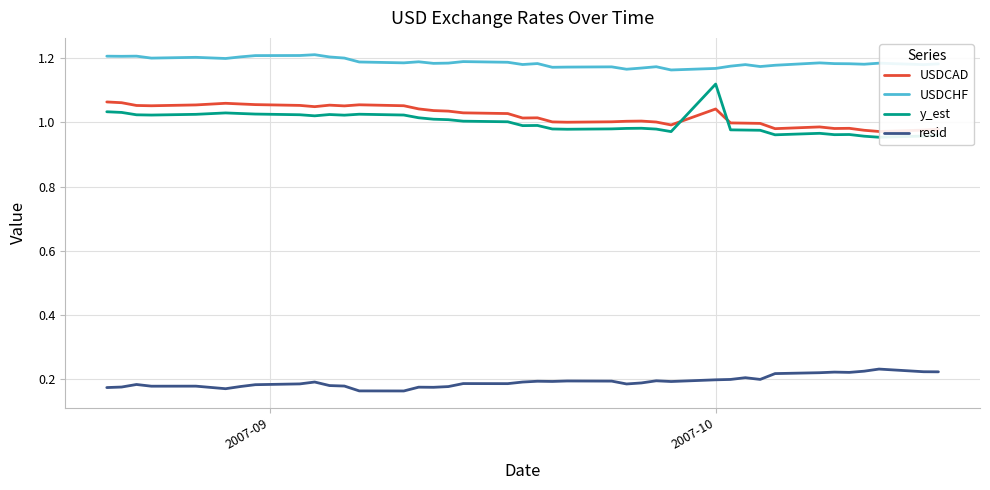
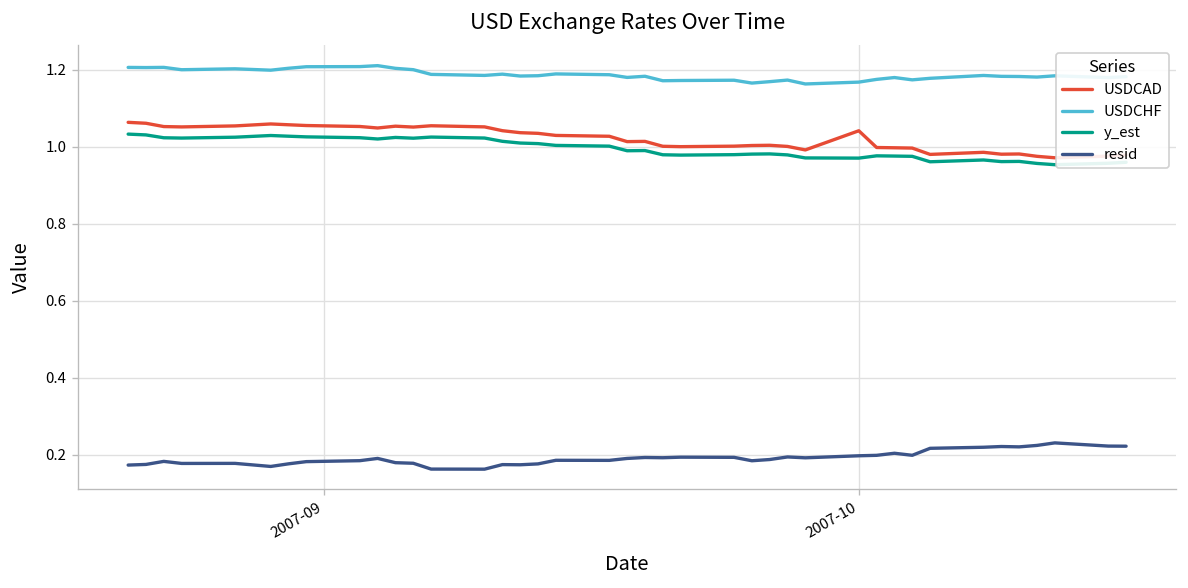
  {
    "USDCAD": {
      "2007-10": 1.04
    },
    "USDCHF": {
      "2007-10": 1.17
    },
    "y_est": {
-     "2007-10": 1.12
+     "2007-10": 0.97
    },
    "resid": {
      "2007-10": 0.20
    }
  }
